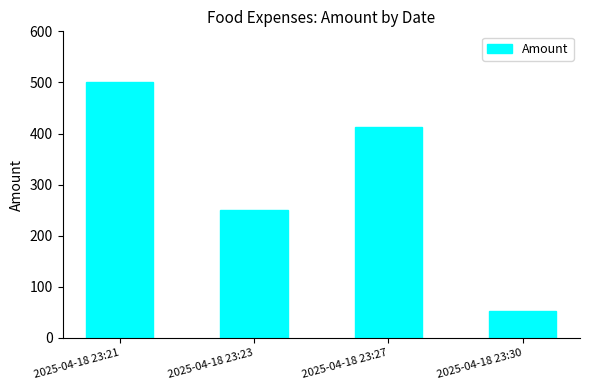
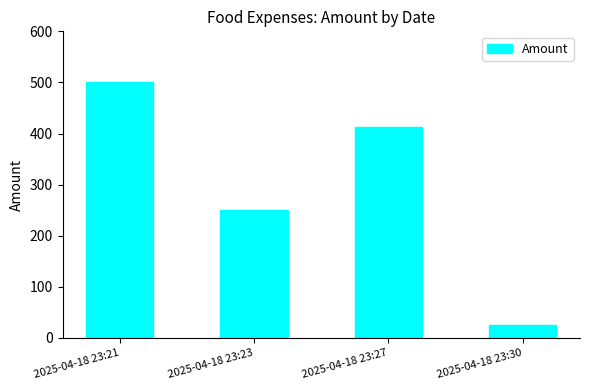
  {
    "2025-04-18 23:21": 500,
    "2025-04-18 23:23": 250,
    "2025-04-18 23:27": 410,
-   "2025-04-18 23:30": 50
+   "2025-04-18 23:30": 30
  }
